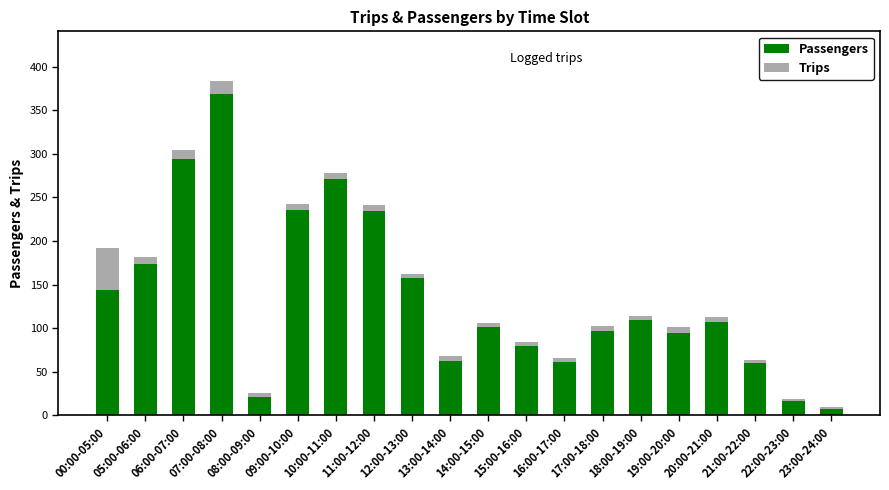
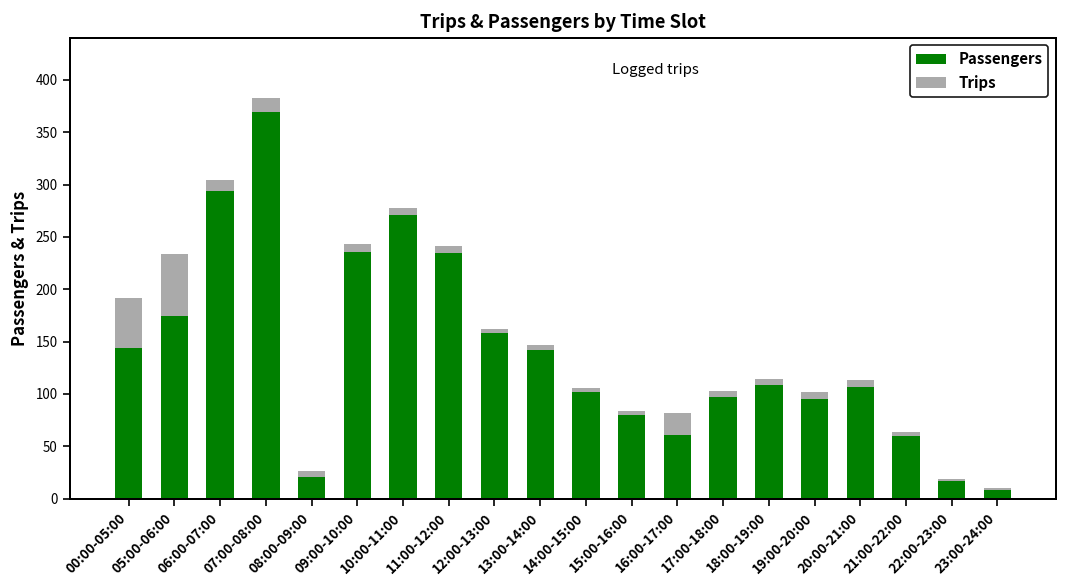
  {
    "Passengers": {
      "00:00-05:00": 140,
      "05:00-06:00": 170,
      "06:00-07:00": 290,
      "07:00-08:00": 370,
      "08:00-09:00": 20,
      "09:00-10:00": 240,
      "10:00-11:00": 270,
      "11:00-12:00": 240,
      "12:00-13:00": 160,
-     "13:00-14:00": 60,
+     "13:00-14:00": 140,
      "14:00-15:00": 100,
      "15:00-16:00": 80,
      "16:00-17:00": 60,
      "17:00-18:00": 100,
      "18:00-19:00": 110,
      "19:00-20:00": 100,
      "20:00-21:00": 110,
      "21:00-22:00": 60,
      "22:00-23:00": 20,
      "23:00-24:00": 10
    },
    "Trips": {
      "00:00-05:00": 50,
-     "05:00-06:00": 10,
+     "05:00-06:00": 60,
      "06:00-07:00": 10,
      "07:00-08:00": 10,
      "08:00-09:00": 10,
      "09:00-10:00": 10,
      "10:00-11:00": 10,
      "11:00-12:00": 10,
      "12:00-13:00": 0,
      "13:00-14:00": 10,
      "14:00-15:00": 0,
      "15:00-16:00": 0,
-     "16:00-17:00": 10,
+     "16:00-17:00": 20,
      "17:00-18:00": 10,
      "18:00-19:00": 10,
      "19:00-20:00": 10,
      "20:00-21:00": 10,
      "21:00-22:00": 0
    }
  }
